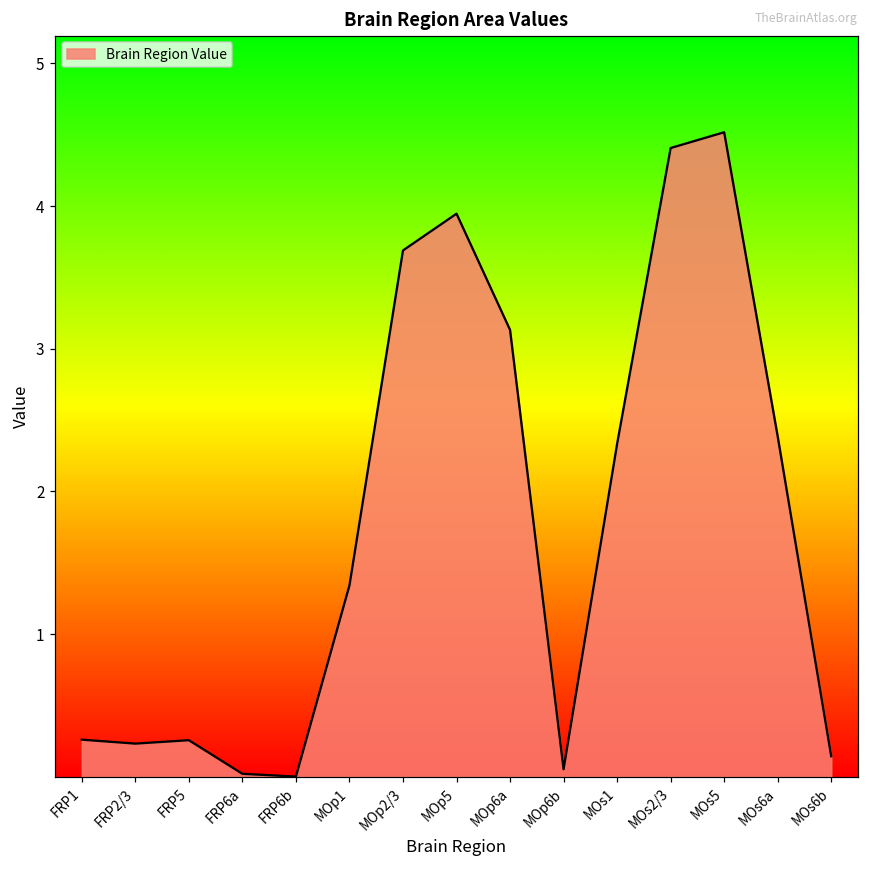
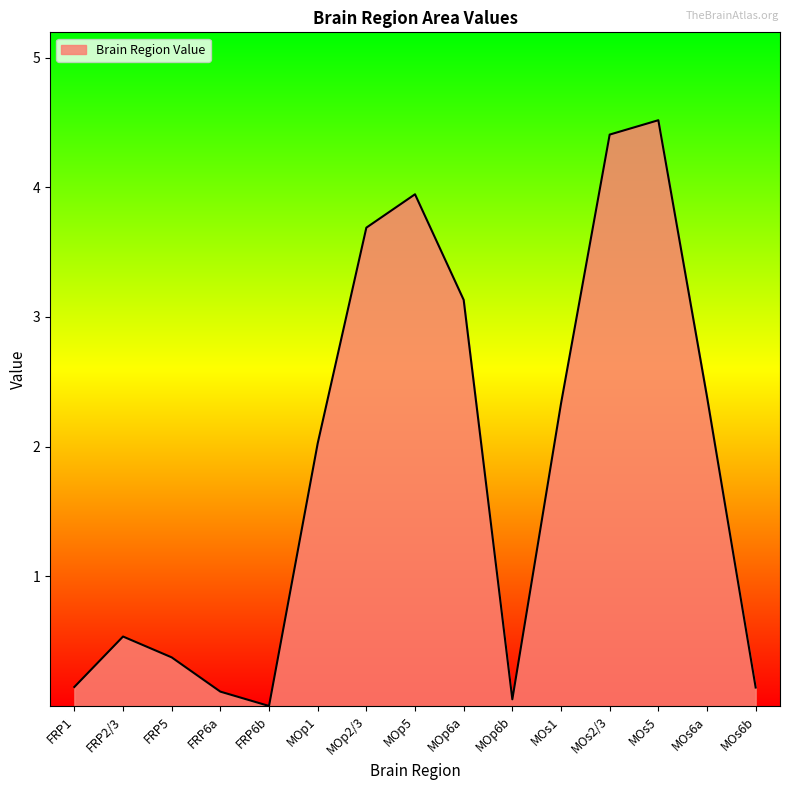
  {
-   "FRP1": 0.26,
-   "FRP2/3": 0.23,
-   "FRP5": 0.26,
-   "FRP6a": 0.02,
+   "FRP1": 0.15,
+   "FRP2/3": 0.54,
+   "FRP5": 0.38,
+   "FRP6a": 0.11,
    "FRP6b": 0.00,
-   "MOp1": 1.34,
+   "MOp1": 2.03,
    "MOp2/3": 3.69,
    "MOp5": 3.95,
    "MOp6a": 3.13,
    "MOp6b": 0.05,
    "MOs1": 2.33,
    "MOs2/3": 4.41,
    "MOs5": 4.52,
    "MOs6a": 2.39,
    "MOs6b": 0.14
  }
